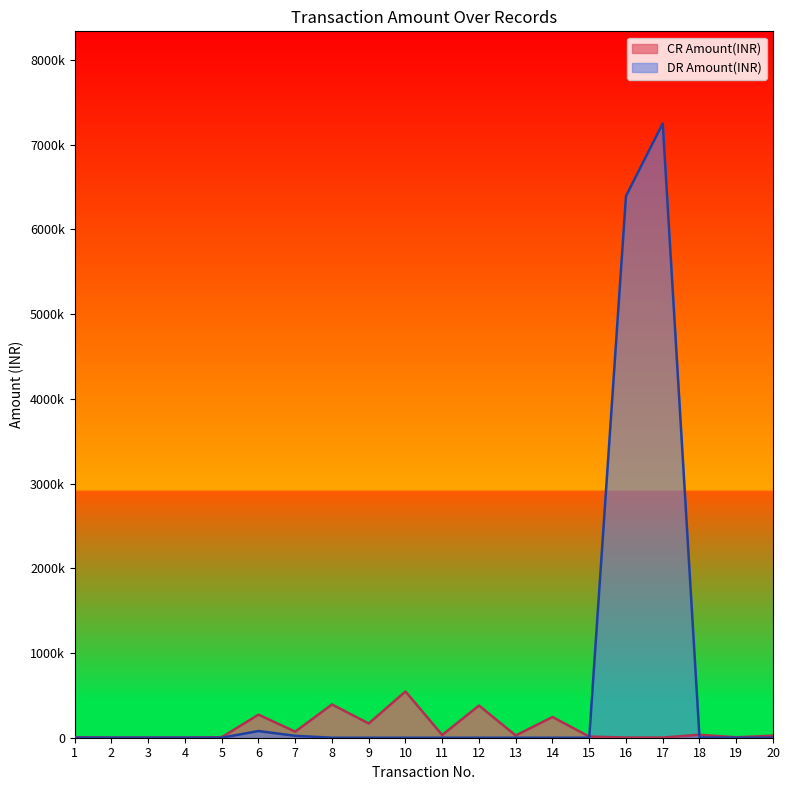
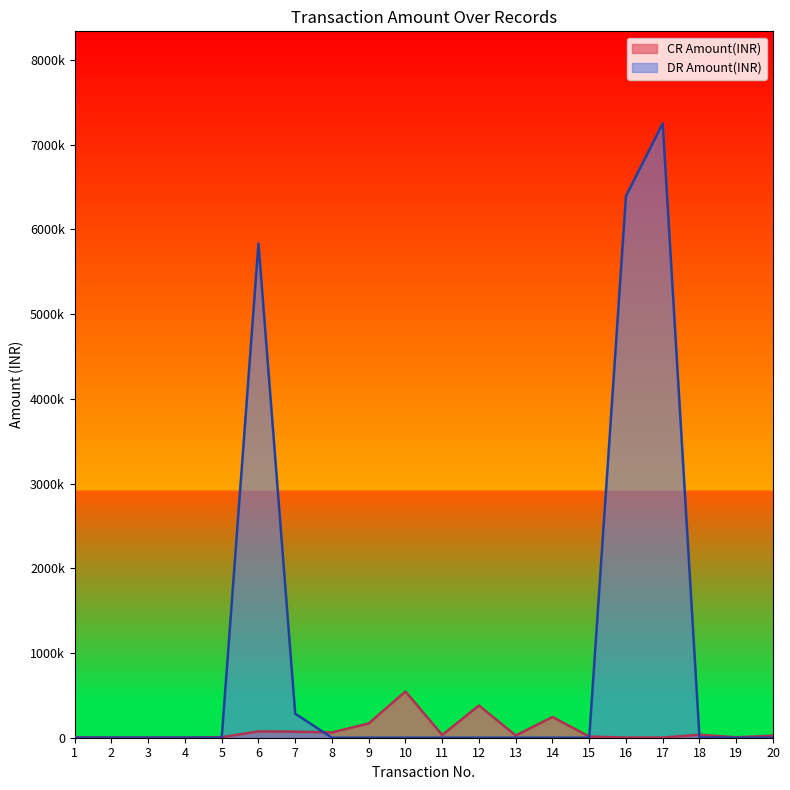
  {
    "CR Amount(INR)": {
-     "6": 300000,
+     "6": 100000,
      "7": 100000,
-     "8": 400000,
+     "8": 100000,
      "9": 200000,
      "10": 500000,
      "11": 0,
      "12": 400000,
      "14": 200000,
      "16": 0,
      "17": 0,
      "18": 0
    },
    "DR Amount(INR)": {
-     "6": 100000,
-     "7": 0,
+     "6": 5800000,
+     "7": 300000,
      "8": 0,
      "9": 0,
      "10": 0,
      "11": 0,
      "12": 0,
      "14": 0,
      "16": 6400000,
      "17": 7300000,
      "18": 0
    }
  }
